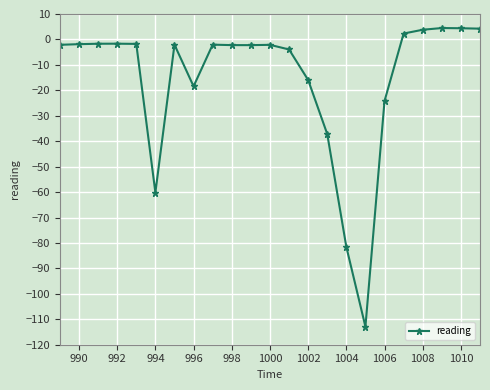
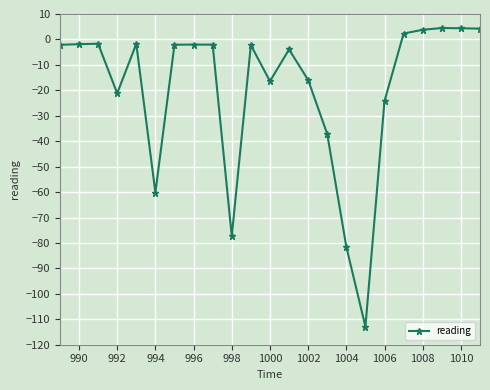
  {
    "990": -2,
-   "992": -2,
+   "992": -21,
    "994": -60,
-   "996": -18,
-   "998": -2,
-   "1000": -2,
+   "996": -2,
+   "998": -77,
+   "1000": -16,
    "1002": -16,
    "1004": -82,
    "1006": -24,
    "1008": 4,
    "1010": 4
  }
